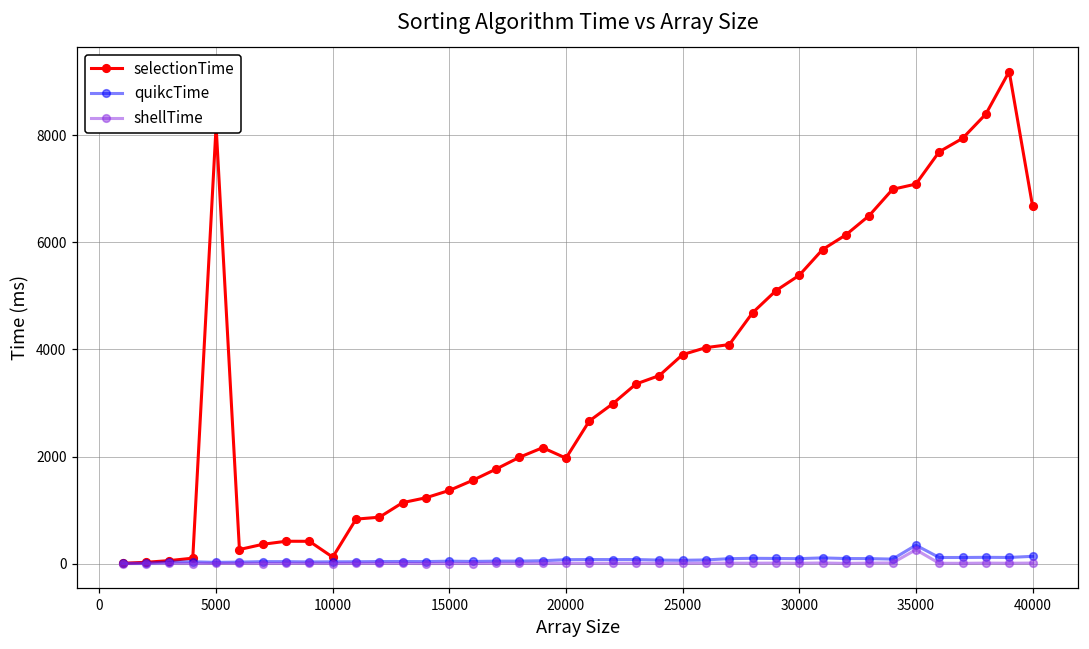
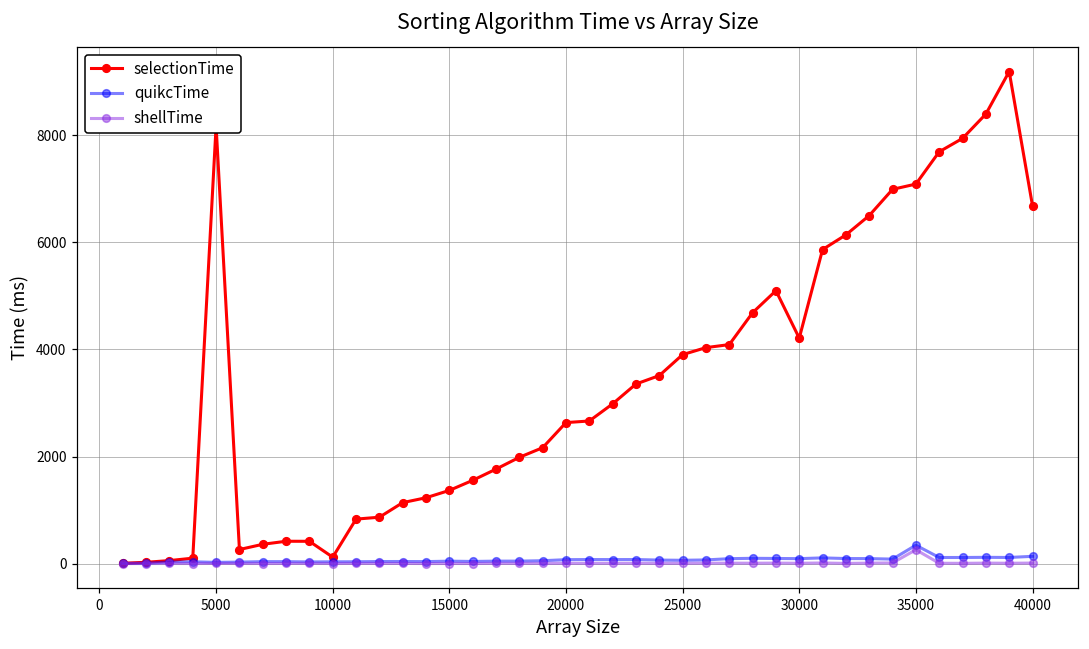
  {
    "selectionTime": {
      "10000": 100,
      "15000": 1400,
-     "20000": 2000,
+     "20000": 2600,
      "25000": 3900,
-     "30000": 5400,
+     "30000": 4200,
      "35000": 7100,
      "40000": 6700
    },
    "quikcTime": {
      "20000": 100,
      "25000": 100,
      "30000": 100,
      "35000": 300,
      "40000": 100
    },
    "shellTime": {
      "20000": 0,
      "25000": 0,
      "30000": 0,
      "35000": 300,
      "40000": 0
    }
  }
